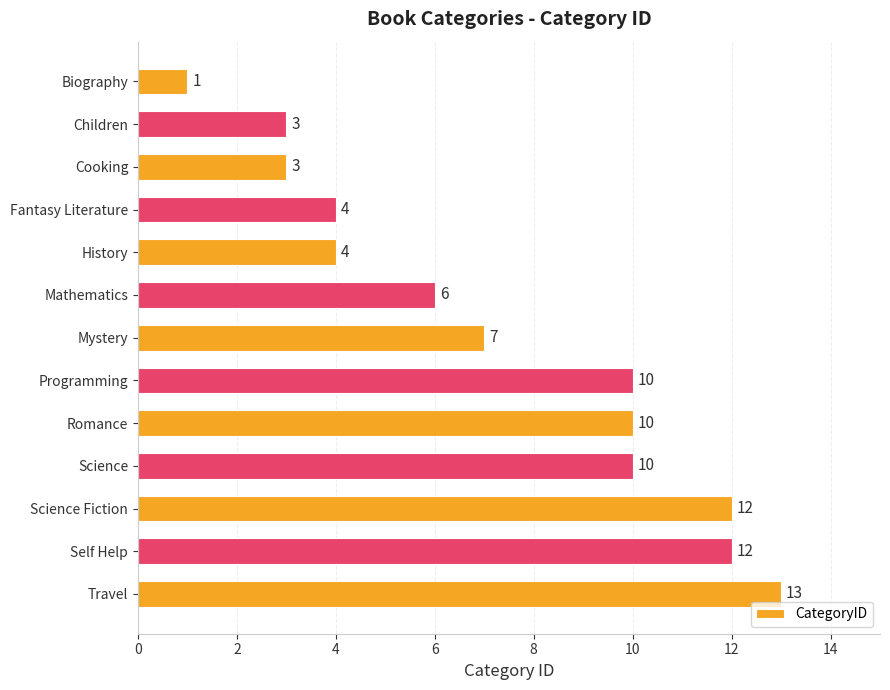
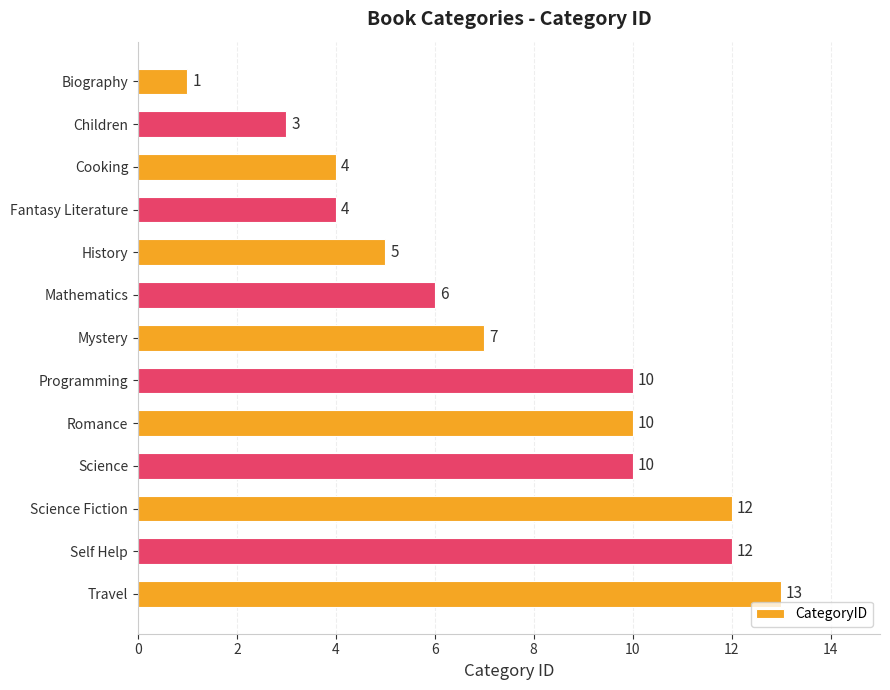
  {
    "Biography": 1,
    "Children": 3,
-   "Cooking": 3,
+   "Cooking": 4,
    "Fantasy Literature": 4,
-   "History": 4,
+   "History": 5,
    "Mathematics": 6,
    "Mystery": 7,
    "Programming": 10,
    "Romance": 10,
    "Science": 10,
    "Science Fiction": 12,
    "Self Help": 12
  }
